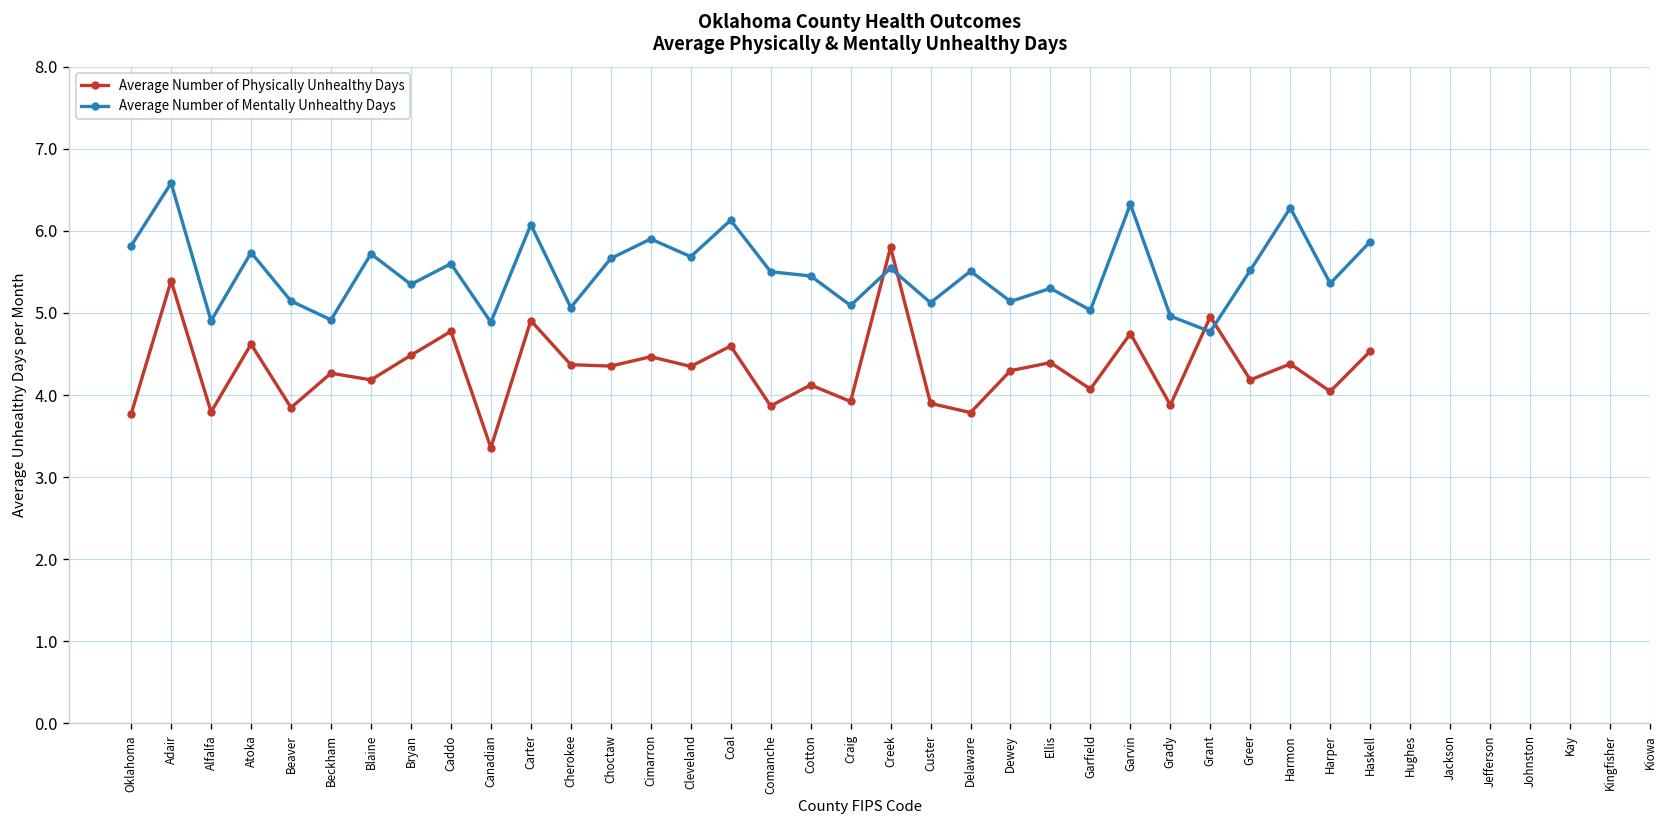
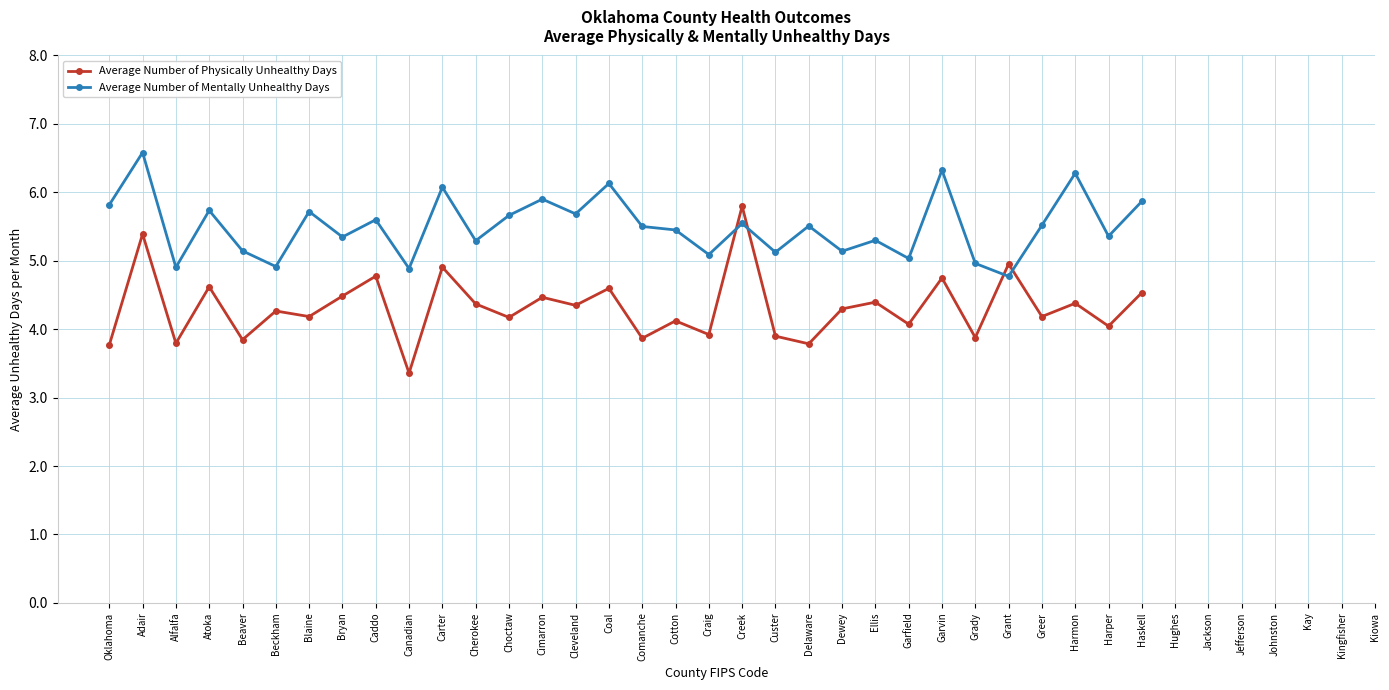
  {
    "Average Number of Physically Unhealthy Days": {
      "Oklahoma": 3.8,
      "Adair": 5.4,
      "Alfalfa": 3.8,
      "Atoka": 4.6,
      "Beaver": 3.8,
      "Beckham": 4.3,
      "Blaine": 4.2,
      "Bryan": 4.5,
      "Caddo": 4.8,
      "Canadian": 3.4,
      "Carter": 4.9,
      "Cherokee": 4.4,
-     "Choctaw": 4.4,
+     "Choctaw": 4.2,
      "Cimarron": 4.5,
      "Cleveland": 4.3,
      "Coal": 4.6,
      "Comanche": 3.9,
      "Cotton": 4.1,
      "Craig": 3.9,
      "Creek": 5.8,
      "Custer": 3.9,
      "Delaware": 3.8,
      "Dewey": 4.3,
      "Ellis": 4.4,
      "Garfield": 4.1,
      "Garvin": 4.7,
      "Grady": 3.9,
      "Grant": 5.0,
      "Greer": 4.2,
      "Harmon": 4.4,
      "Harper": 4.0,
      "Haskell": 4.5
    },
    "Average Number of Mentally Unhealthy Days": {
      "Oklahoma": 5.8,
      "Adair": 6.6,
      "Alfalfa": 4.9,
      "Atoka": 5.7,
      "Beaver": 5.1,
      "Beckham": 4.9,
      "Blaine": 5.7,
      "Bryan": 5.3,
      "Caddo": 5.6,
      "Canadian": 4.9,
      "Carter": 6.1,
-     "Cherokee": 5.1,
+     "Cherokee": 5.3,
      "Choctaw": 5.7,
      "Cimarron": 5.9,
      "Cleveland": 5.7,
      "Coal": 6.1,
      "Comanche": 5.5,
      "Cotton": 5.5,
      "Craig": 5.1,
      "Creek": 5.5,
      "Custer": 5.1,
      "Delaware": 5.5,
      "Dewey": 5.1,
      "Ellis": 5.3,
      "Garfield": 5.0,
      "Garvin": 6.3,
      "Grady": 5.0,
      "Grant": 4.8,
      "Greer": 5.5,
      "Harmon": 6.3,
      "Harper": 5.4,
      "Haskell": 5.9
    }
  }
